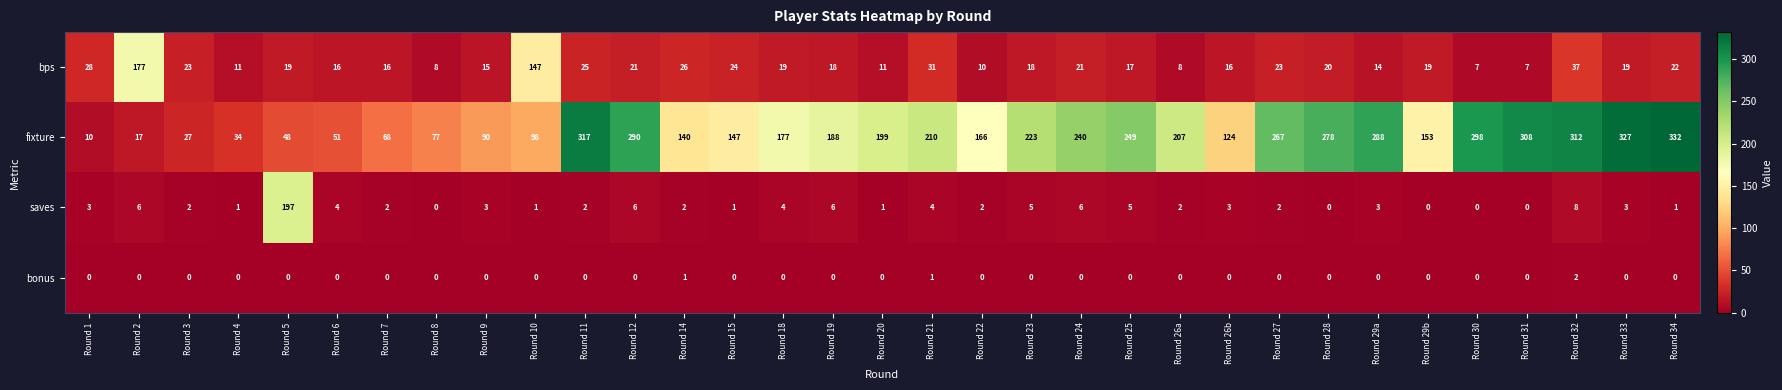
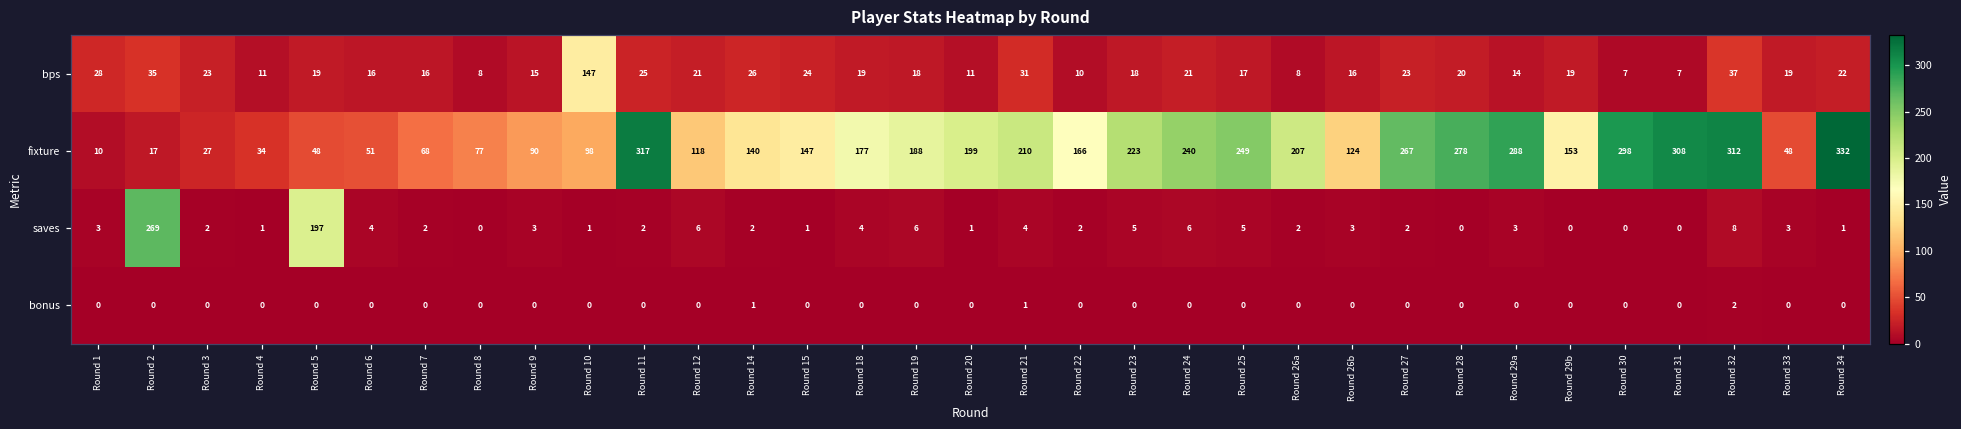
  {
    "bps": {
      "Round 1": 28,
-     "Round 2": 177,
+     "Round 2": 35,
      "Round 3": 23,
      "Round 4": 11,
      "Round 5": 19,
      "Round 6": 16,
      "Round 7": 16,
      "Round 8": 8,
      "Round 9": 15,
      "Round 10": 147,
      "Round 11": 25,
      "Round 12": 21,
      "Round 14": 26,
      "Round 15": 24,
      "Round 18": 19,
      "Round 19": 18,
      "Round 20": 11,
      "Round 21": 31,
      "Round 22": 10,
      "Round 23": 18,
      "Round 24": 21,
      "Round 25": 17,
      "Round 26a": 8,
      "Round 26b": 16,
      "Round 27": 23,
      "Round 28": 20,
      "Round 29a": 14,
      "Round 29b": 19,
      "Round 30": 7,
      "Round 31": 7,
      "Round 32": 37,
      "Round 33": 19,
      "Round 34": 22
    },
    "fixture": {
      "Round 1": 10,
      "Round 2": 17,
      "Round 3": 27,
      "Round 4": 34,
      "Round 5": 48,
      "Round 6": 51,
      "Round 7": 68,
      "Round 8": 77,
      "Round 9": 90,
      "Round 10": 98,
      "Round 11": 317,
-     "Round 12": 290,
+     "Round 12": 118,
      "Round 14": 140,
      "Round 15": 147,
      "Round 18": 177,
      "Round 19": 188,
      "Round 20": 199,
      "Round 21": 210,
      "Round 22": 166,
      "Round 23": 223,
      "Round 24": 240,
      "Round 25": 249,
      "Round 26a": 207,
      "Round 26b": 124,
      "Round 27": 267,
      "Round 28": 278,
      "Round 29a": 288,
      "Round 29b": 153,
      "Round 30": 298,
      "Round 31": 308,
      "Round 32": 312,
-     "Round 33": 327,
+     "Round 33": 48,
      "Round 34": 332
    },
    "saves": {
      "Round 1": 3,
-     "Round 2": 6,
+     "Round 2": 269,
      "Round 3": 2,
      "Round 4": 1,
      "Round 5": 197,
      "Round 6": 4,
      "Round 7": 2,
      "Round 8": 0,
      "Round 9": 3,
      "Round 10": 1,
      "Round 11": 2,
      "Round 12": 6,
      "Round 14": 2,
      "Round 15": 1,
      "Round 18": 4,
      "Round 19": 6,
      "Round 20": 1,
      "Round 21": 4,
      "Round 22": 2,
      "Round 23": 5,
      "Round 24": 6,
      "Round 25": 5,
      "Round 26a": 2,
      "Round 26b": 3,
      "Round 27": 2,
      "Round 28": 0,
      "Round 29a": 3,
      "Round 29b": 0,
      "Round 30": 0,
      "Round 31": 0,
      "Round 32": 8,
      "Round 33": 3,
      "Round 34": 1
    },
    "bonus": {
      "Round 1": 0,
      "Round 2": 0,
      "Round 3": 0,
      "Round 4": 0,
      "Round 5": 0,
      "Round 6": 0,
      "Round 7": 0,
      "Round 8": 0,
      "Round 9": 0,
      "Round 10": 0,
      "Round 11": 0,
      "Round 12": 0,
      "Round 14": 1,
      "Round 15": 0,
      "Round 18": 0,
      "Round 19": 0,
      "Round 20": 0,
      "Round 21": 1,
      "Round 22": 0,
      "Round 23": 0,
      "Round 24": 0,
      "Round 25": 0,
      "Round 26a": 0,
      "Round 26b": 0,
      "Round 27": 0,
      "Round 28": 0,
      "Round 29a": 0,
      "Round 29b": 0,
      "Round 30": 0,
      "Round 31": 0,
      "Round 32": 2,
      "Round 33": 0,
      "Round 34": 0
    }
  }
